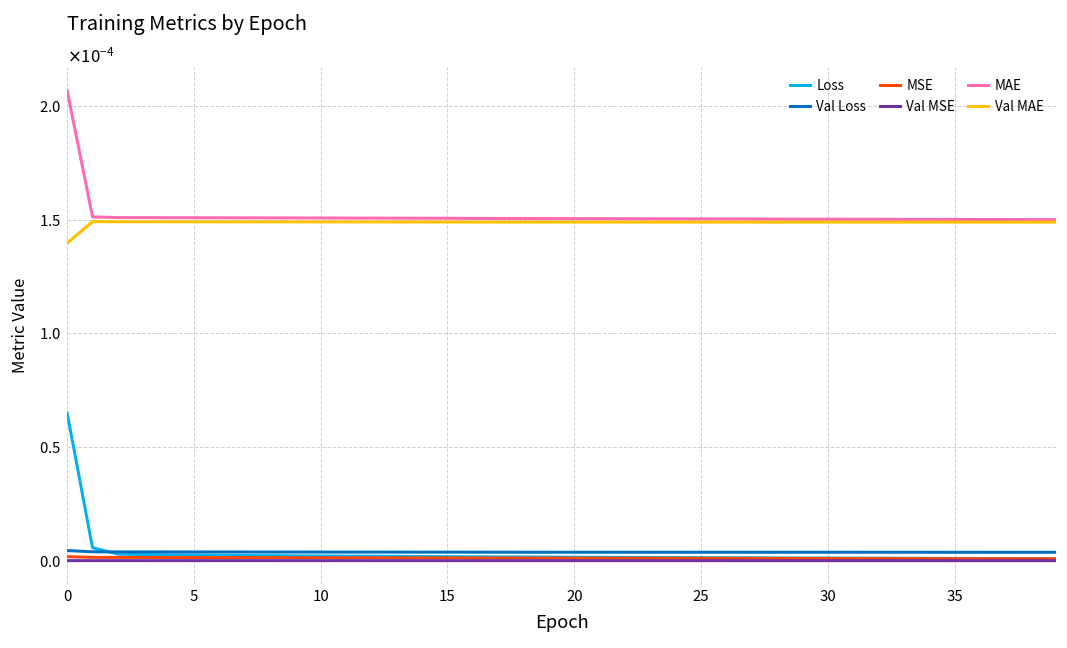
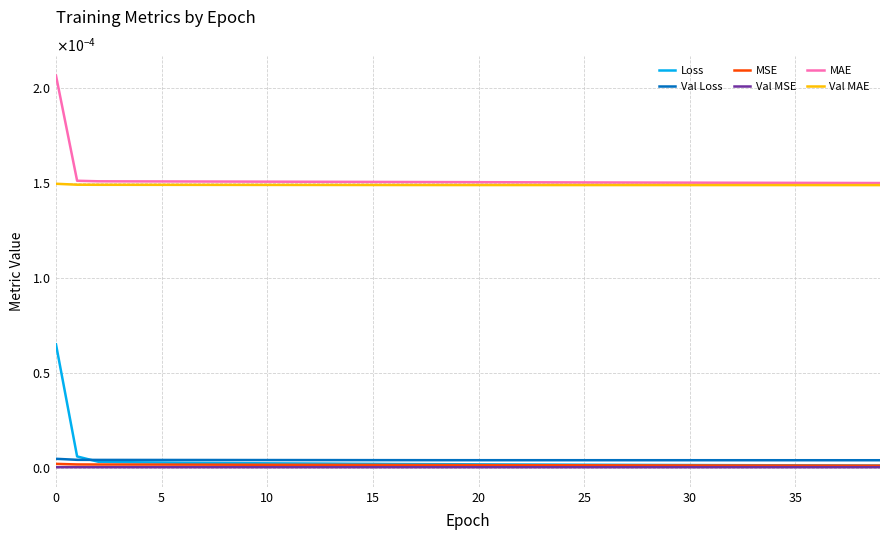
  {
    "Loss": {
      "0": 0.000065
    },
    "Val Loss": {
      "0": 0.000005,
      "10": 0.000004,
      "15": 0.000004,
      "20": 0.000004,
      "25": 0.000004,
      "30": 0.000004,
      "35": 0.000004
    },
    "MSE": {
      "0": 0.000002
    },
    "Val MSE": {
      "0": 0.000000,
      "5": 0.000000
    },
    "MAE": {
      "0": 0.000207,
      "5": 0.000151,
      "10": 0.000151,
      "15": 0.000151,
      "20": 0.000150,
      "25": 0.000150
    },
    "Val MAE": {
-     "0": 0.000140,
+     "0": 0.000150,
      "5": 0.000149,
      "10": 0.000149,
      "15": 0.000149,
      "20": 0.000149,
      "25": 0.000149
    }
  }
